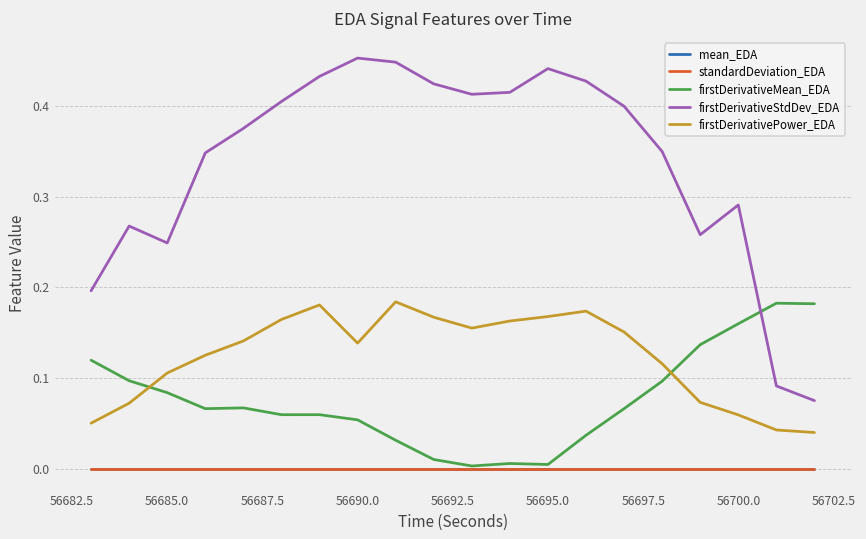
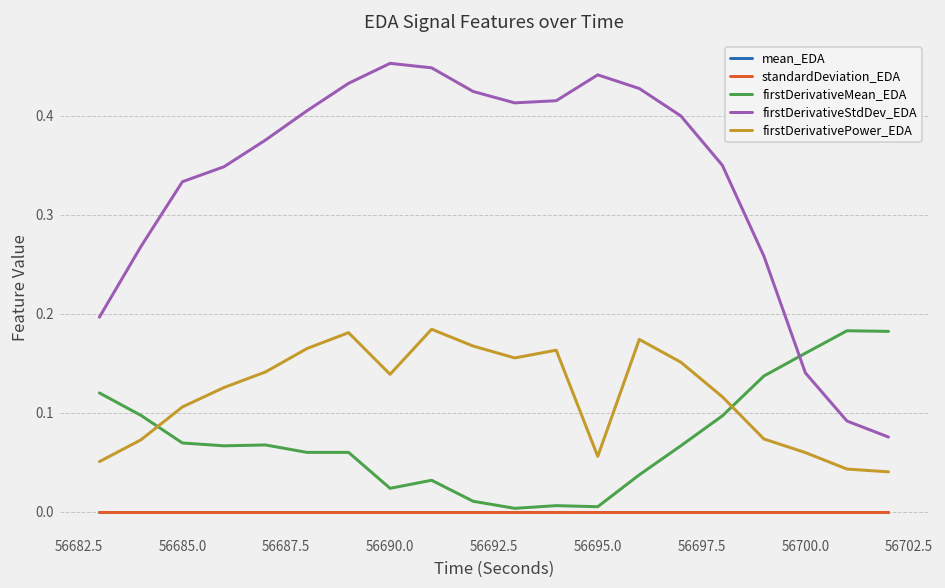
  {
    "standardDeviation_EDA": {
      "56685.0": 0.00,
      "56690.0": 0.00,
      "56695.0": 0.00,
      "56700.0": 0.00
    },
    "firstDerivativeMean_EDA": {
-     "56685.0": 0.08,
-     "56690.0": 0.05,
+     "56685.0": 0.07,
+     "56690.0": 0.02,
      "56695.0": 0.00,
      "56700.0": 0.16
    },
    "firstDerivativeStdDev_EDA": {
-     "56685.0": 0.25,
+     "56685.0": 0.33,
      "56690.0": 0.45,
      "56695.0": 0.44,
-     "56700.0": 0.29
+     "56700.0": 0.14
    },
    "firstDerivativePower_EDA": {
      "56685.0": 0.11,
      "56690.0": 0.14,
-     "56695.0": 0.17,
+     "56695.0": 0.06,
      "56700.0": 0.06
    }
  }
